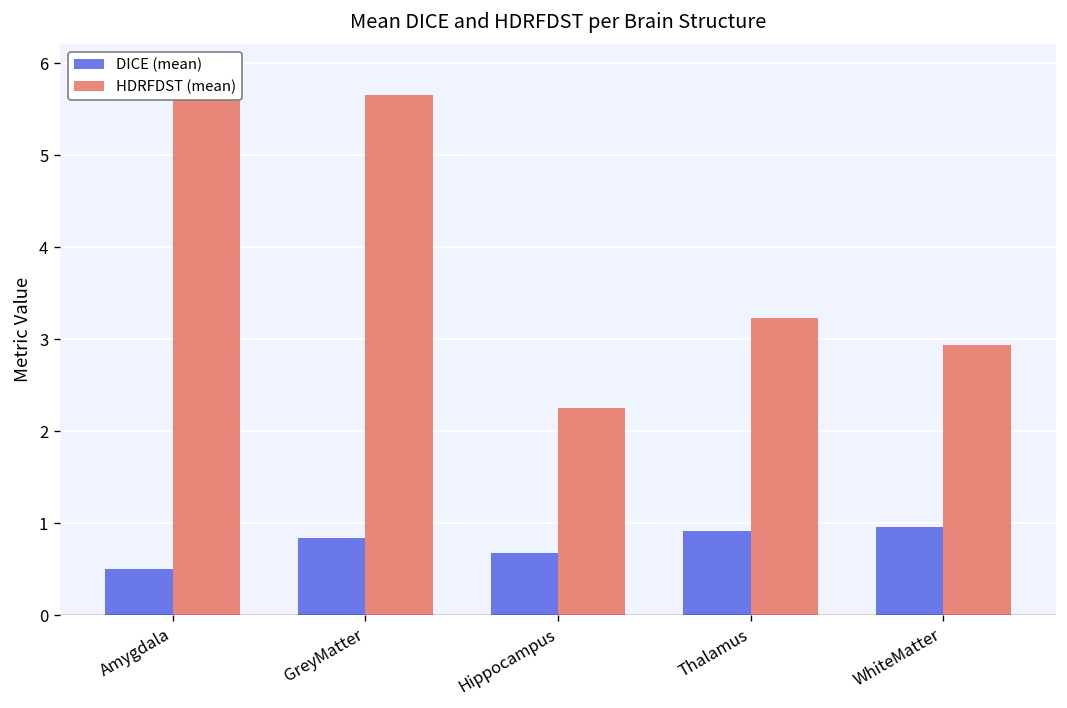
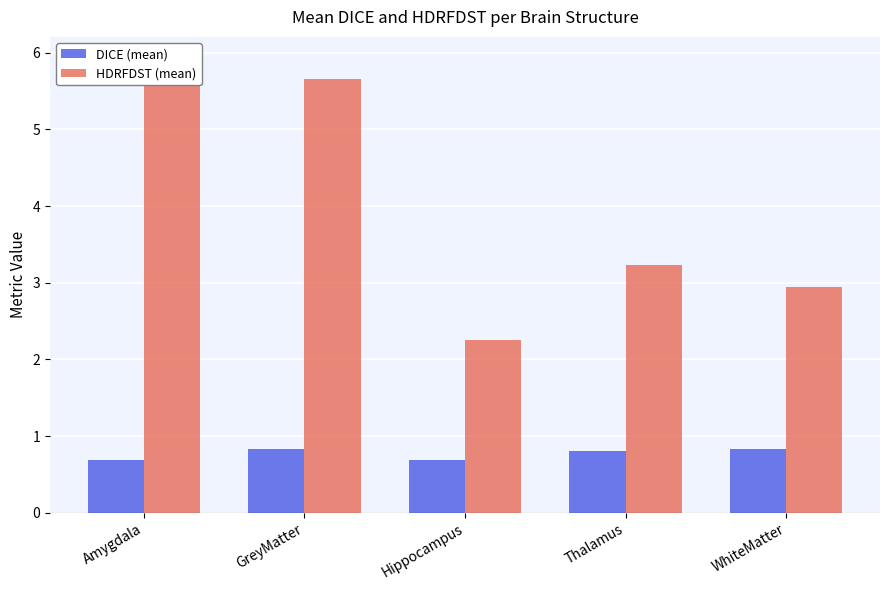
  {
    "DICE (mean)": {
-     "Amygdala": 0.5,
+     "Amygdala": 0.7,
      "GreyMatter": 0.8,
      "Hippocampus": 0.7,
-     "Thalamus": 0.9,
-     "WhiteMatter": 1.0
+     "Thalamus": 0.8,
+     "WhiteMatter": 0.8
    },
    "HDRFDST (mean)": {
      "GreyMatter": 5.7,
      "Hippocampus": 2.3,
      "Thalamus": 3.2,
      "WhiteMatter": 2.9
    }
  }
